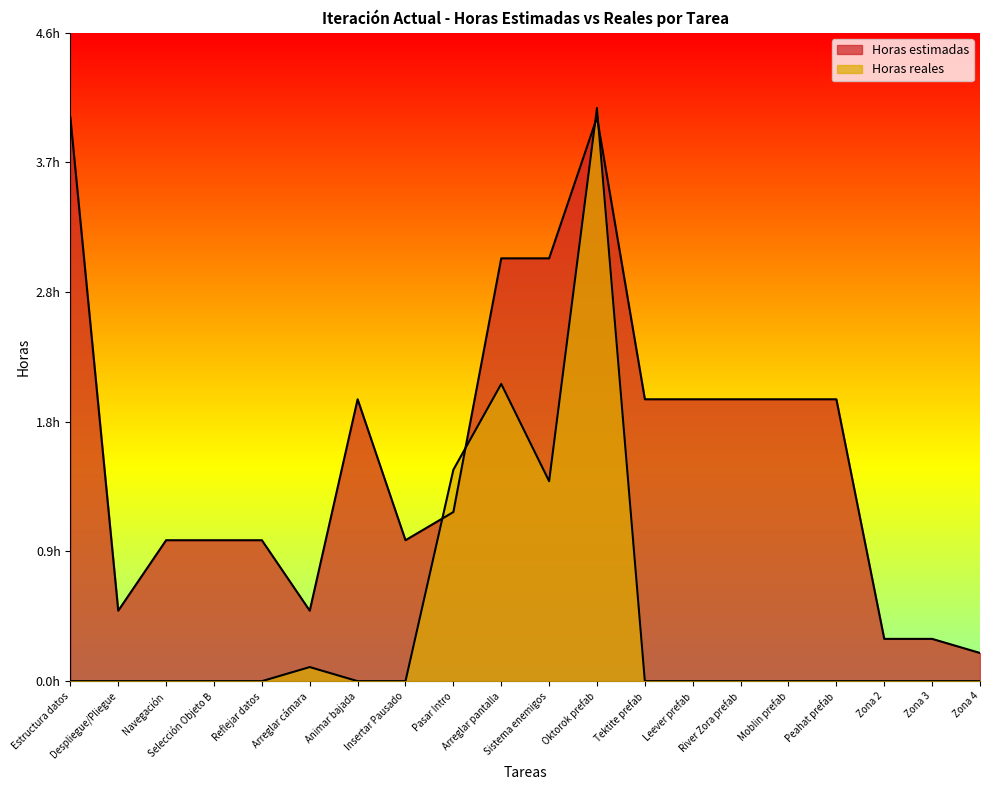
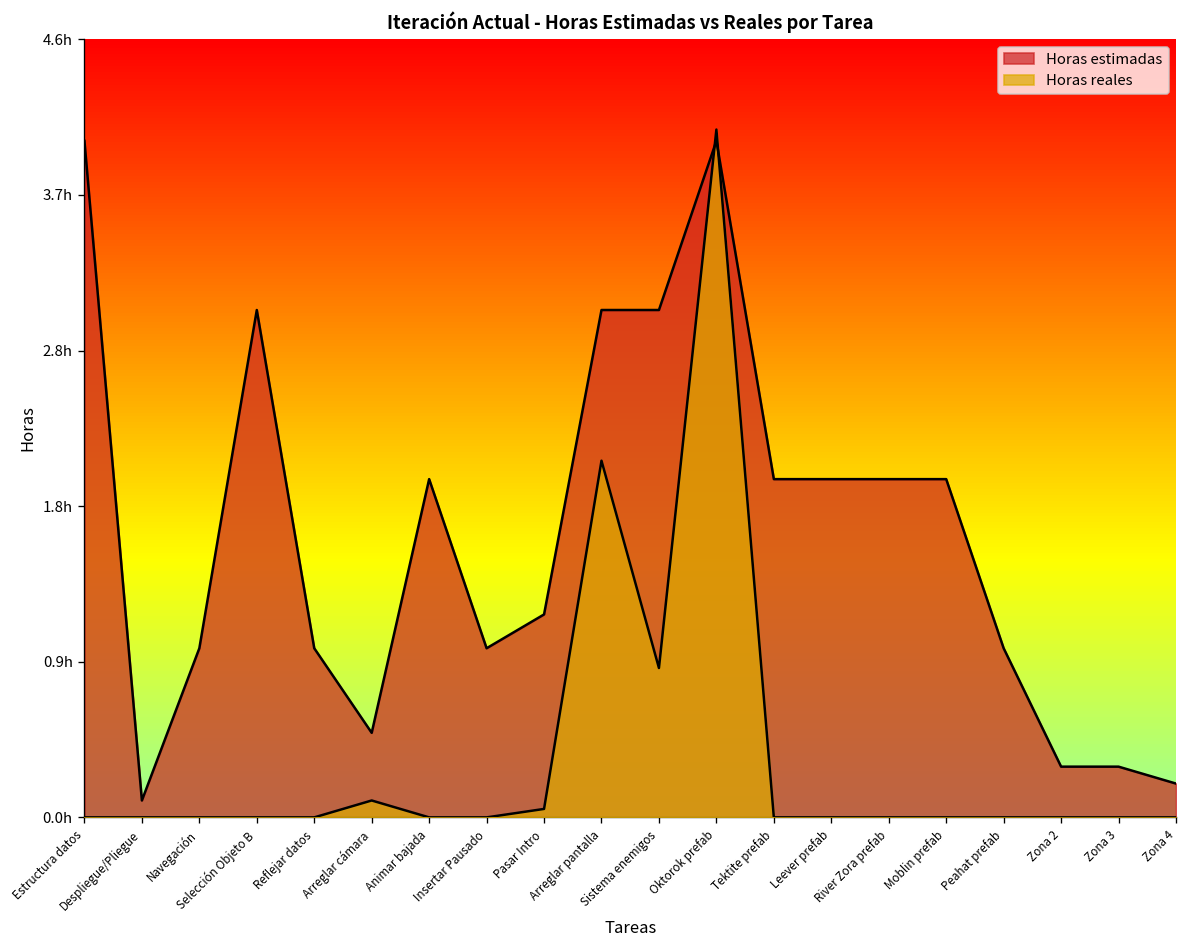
  {
    "Horas estimadas": {
      "Estructura datos": "4.0h",
-     "Despliegue/Pliegue": "0.5h",
+     "Despliegue/Pliegue": "0.1h",
      "Navegación": "1.0h",
-     "Selección Objeto B": "1h",
+     "Selección Objeto B": "3h",
      "Reflejar datos": "1.0h",
      "Arreglar cámara": "0.5h",
      "Animar bajada": "2.0h",
      "Insertar Pausado": "1.0h",
      "Pasar Intro": "1.2h",
      "Arreglar pantalla": "3.0h",
      "Sistema enemigos": "3.0h",
      "Oktorok prefab": "4.0h",
      "Tektite prefab": "2.0h",
      "Leever prefab": "2.0h",
      "River Zora prefab": "2.0h",
      "Moblin prefab": "2.0h",
-     "Peahat prefab": "2h",
+     "Peahat prefab": "1h",
      "Zona 2": "0.3h",
      "Zona 3": "0.3h",
      "Zona 4": "0.2h"
    },
    "Horas reales": {
      "Estructura datos": "0.00h",
      "Despliegue/Pliegue": "0.00h",
      "Navegación": "0.00h",
      "Selección Objeto B": "0.00h",
      "Reflejar datos": "0.00h",
      "Arreglar cámara": "0.10h",
      "Animar bajada": "0.00h",
      "Insertar Pausado": "0.00h",
-     "Pasar Intro": "1.50h",
+     "Pasar Intro": "0.05h",
      "Arreglar pantalla": "2.11h",
-     "Sistema enemigos": "1.42h",
+     "Sistema enemigos": "0.88h",
      "Oktorok prefab": "4.07h",
      "Tektite prefab": "0.00h",
      "Leever prefab": "0.00h",
      "River Zora prefab": "0.00h",
      "Moblin prefab": "0.00h",
      "Peahat prefab": "0.00h",
      "Zona 2": "0.00h",
      "Zona 3": "0.00h",
      "Zona 4": "0.00h"
    }
  }
